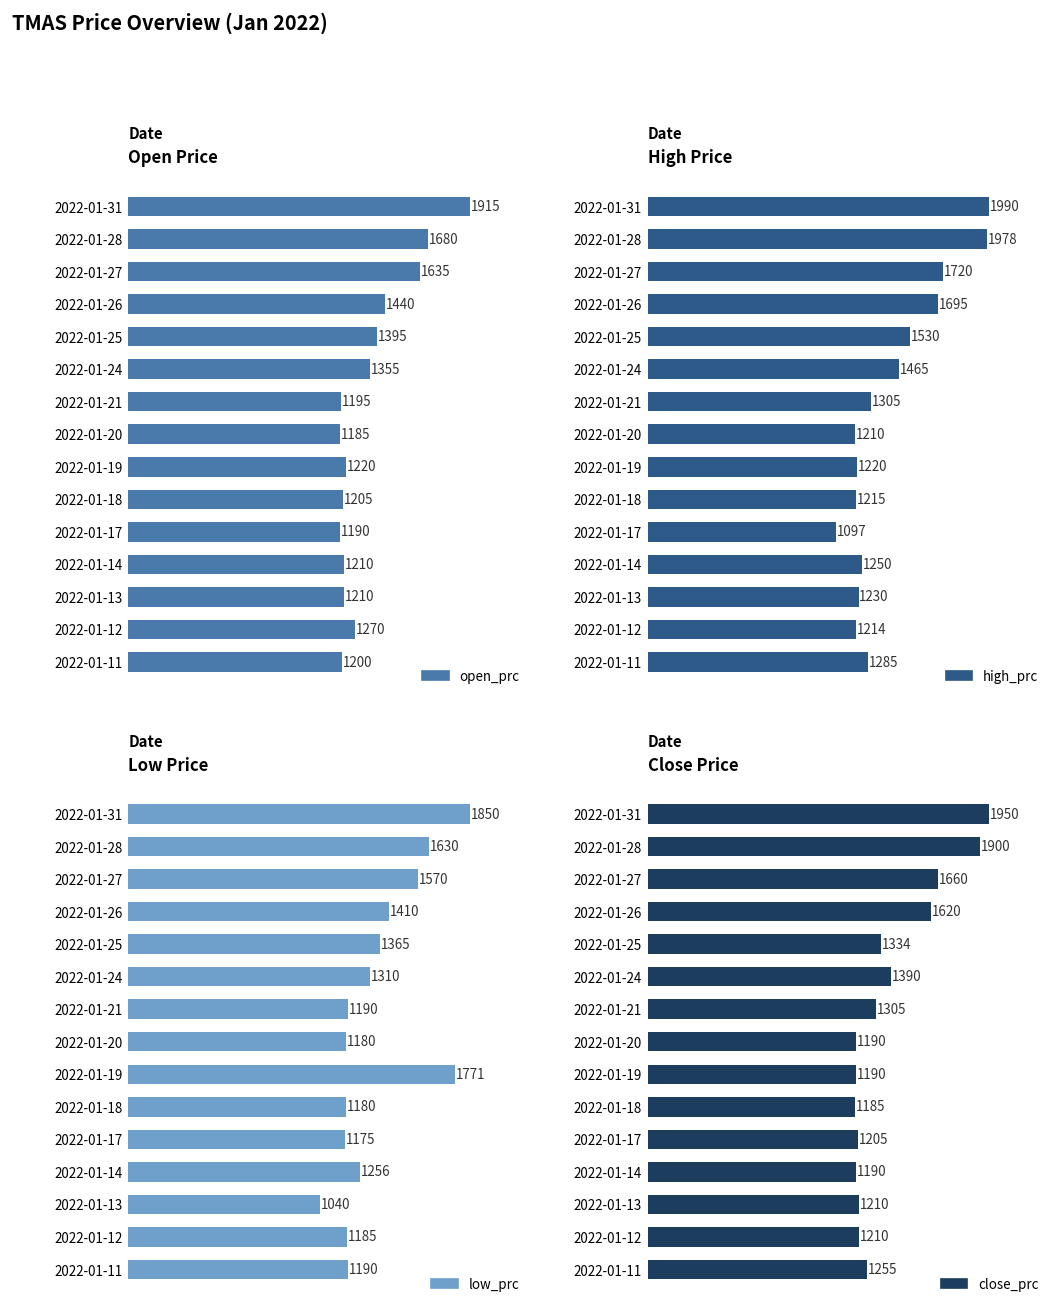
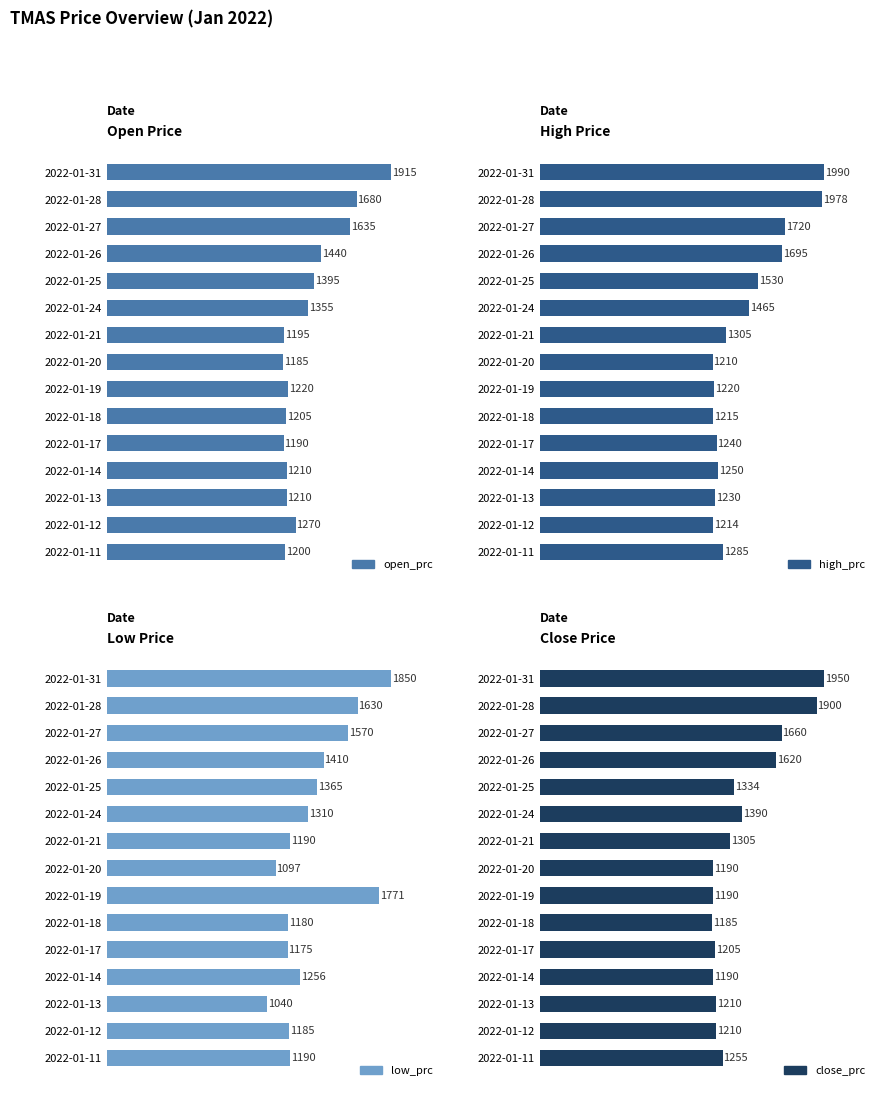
  {
    "Open Price": {
      "2022-01-31": 1915,
      "2022-01-28": 1680,
      "2022-01-27": 1635,
      "2022-01-26": 1440,
      "2022-01-25": 1395,
      "2022-01-24": 1355,
      "2022-01-21": 1195,
      "2022-01-20": 1185,
      "2022-01-19": 1220,
      "2022-01-18": 1205,
      "2022-01-17": 1190,
      "2022-01-14": 1210,
      "2022-01-13": 1210,
      "2022-01-12": 1270,
      "2022-01-11": 1200
    },
    "High Price": {
      "2022-01-31": 1990,
      "2022-01-28": 1978,
      "2022-01-27": 1720,
      "2022-01-26": 1695,
      "2022-01-25": 1530,
      "2022-01-24": 1465,
      "2022-01-21": 1305,
      "2022-01-20": 1210,
      "2022-01-19": 1220,
      "2022-01-18": 1215,
-     "2022-01-17": 1097,
+     "2022-01-17": 1240,
      "2022-01-14": 1250,
      "2022-01-13": 1230,
      "2022-01-12": 1214,
      "2022-01-11": 1285
    },
    "Low Price": {
      "2022-01-31": 1850,
      "2022-01-28": 1630,
      "2022-01-27": 1570,
      "2022-01-26": 1410,
      "2022-01-25": 1365,
      "2022-01-24": 1310,
      "2022-01-21": 1190,
-     "2022-01-20": 1180,
+     "2022-01-20": 1097,
      "2022-01-19": 1771,
      "2022-01-18": 1180,
      "2022-01-17": 1175,
      "2022-01-14": 1256,
      "2022-01-13": 1040,
      "2022-01-12": 1185,
      "2022-01-11": 1190
    },
    "Close Price": {
      "2022-01-31": 1950,
      "2022-01-28": 1900,
      "2022-01-27": 1660,
      "2022-01-26": 1620,
      "2022-01-25": 1334,
      "2022-01-24": 1390,
      "2022-01-21": 1305,
      "2022-01-20": 1190,
      "2022-01-19": 1190,
      "2022-01-18": 1185,
      "2022-01-17": 1205,
      "2022-01-14": 1190,
      "2022-01-13": 1210,
      "2022-01-12": 1210,
      "2022-01-11": 1255
    }
  }
